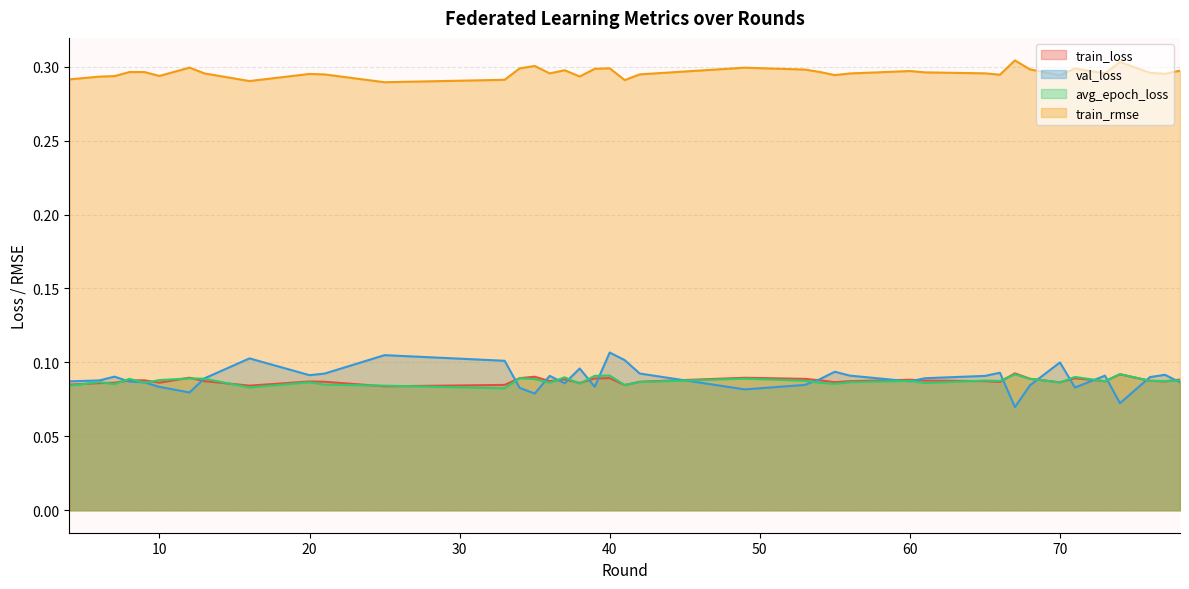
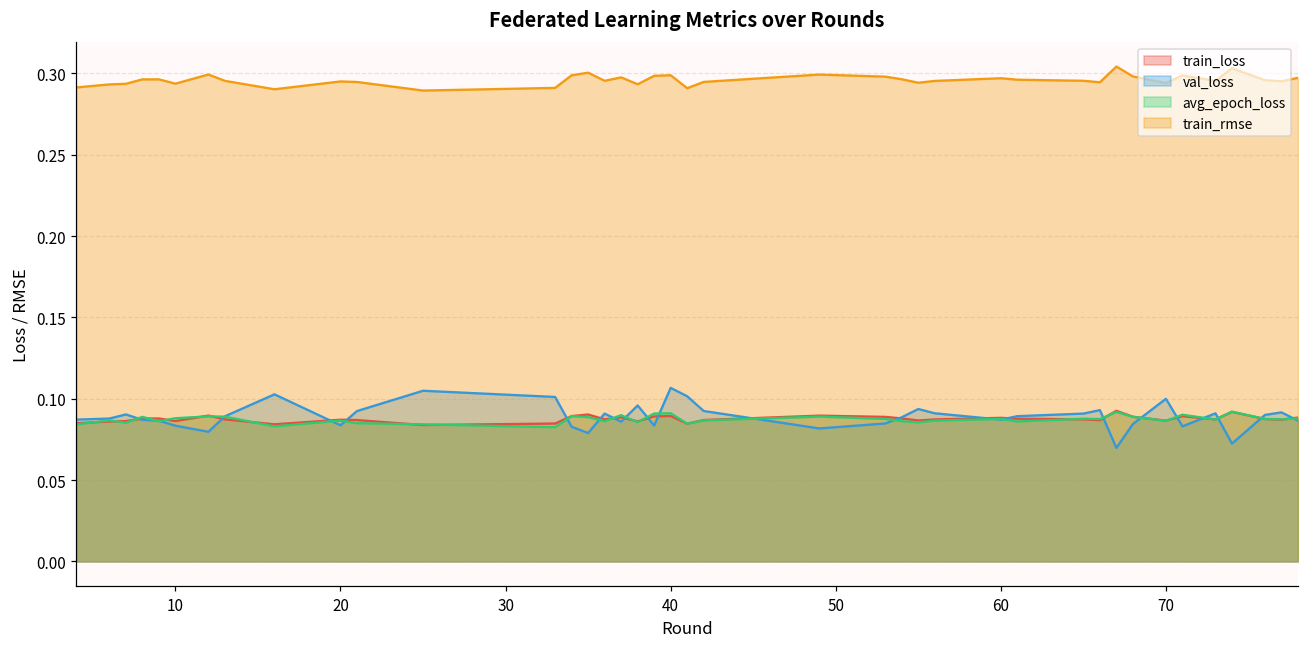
  {
    "val_loss": {
      "10": 0.083,
-     "20": 0.091,
+     "20": 0.084,
      "40": 0.107,
      "70": 0.100
    },
    "avg_epoch_loss": {
      "10": 0.088
    }
  }
